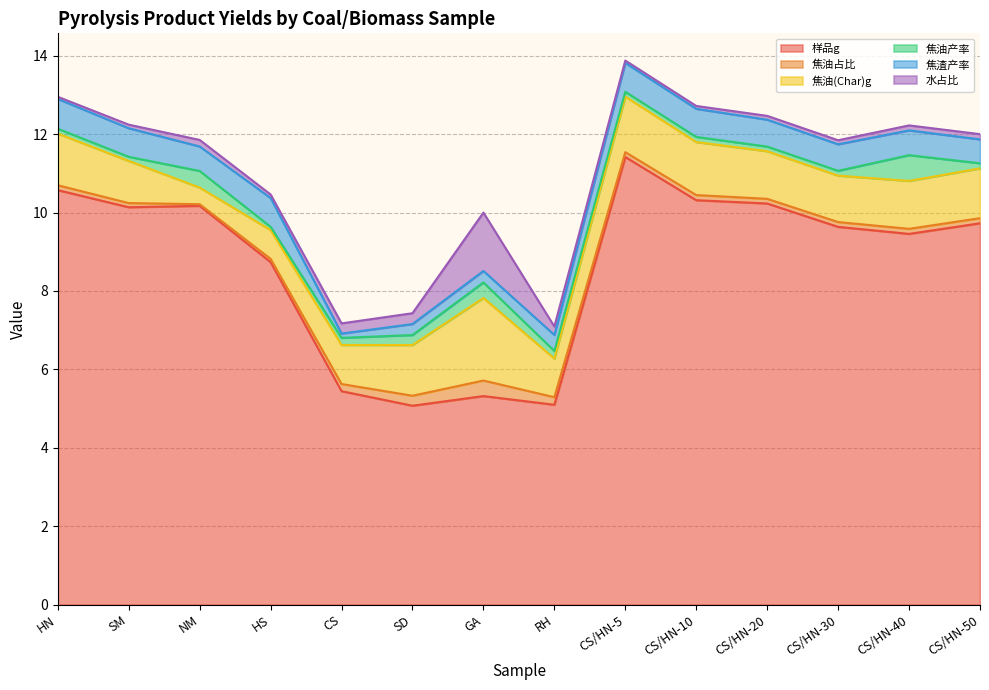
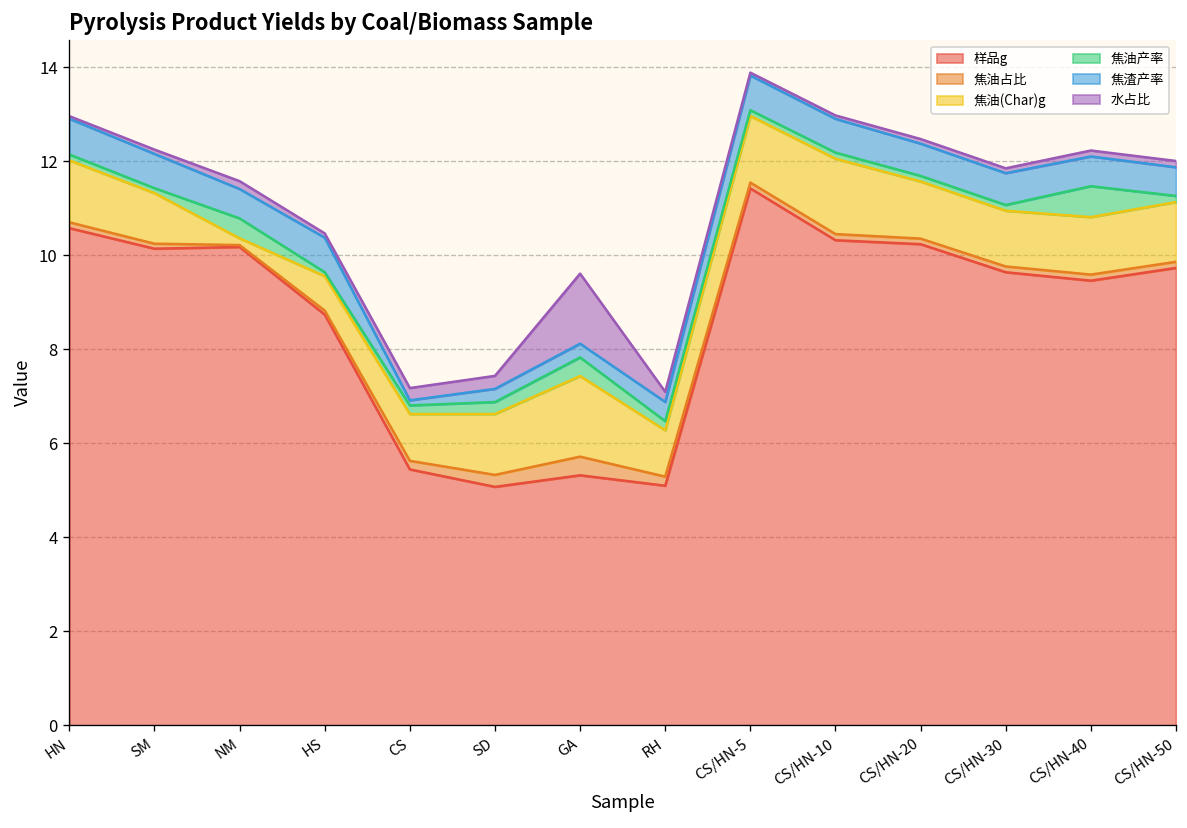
  {
    "焦油(Char)g": {
      "HN": 1.3,
      "SM": 1.1,
-     "NM": 0.4,
+     "NM": 0.1,
      "HS": 0.7,
      "CS": 1.0,
      "SD": 1.3,
-     "GA": 2.1,
+     "GA": 1.7,
      "RH": 1.0,
      "CS/HN-5": 1.4,
-     "CS/HN-10": 1.4,
+     "CS/HN-10": 1.6,
      "CS/HN-20": 1.2,
      "CS/HN-30": 1.2,
      "CS/HN-40": 1.2,
      "CS/HN-50": 1.3
    },
    "焦油产率": {
      "HN": 0.1,
      "SM": 0.1,
      "NM": 0.4,
      "HS": 0.1,
      "CS": 0.2,
      "SD": 0.3,
      "GA": 0.4,
      "RH": 0.2,
      "CS/HN-5": 0.1,
      "CS/HN-10": 0.1,
      "CS/HN-20": 0.1,
      "CS/HN-30": 0.1,
      "CS/HN-40": 0.7,
      "CS/HN-50": 0.1
    },
    "焦渣产率": {
      "SM": 0.7,
      "NM": 0.6,
      "HS": 0.7,
      "CS": 0.1,
      "SD": 0.3,
      "GA": 0.3,
      "RH": 0.4,
      "CS/HN-10": 0.7,
      "CS/HN-20": 0.7,
      "CS/HN-30": 0.7,
      "CS/HN-40": 0.6,
      "CS/HN-50": 0.6
    },
    "水占比": {
      "SM": 0.1,
      "NM": 0.2,
      "HS": 0.1,
      "CS": 0.3,
      "SD": 0.3,
      "GA": 1.5,
      "RH": 0.2,
      "CS/HN-10": 0.1,
      "CS/HN-20": 0.1,
      "CS/HN-30": 0.1,
      "CS/HN-40": 0.1,
      "CS/HN-50": 0.1
    }
  }
